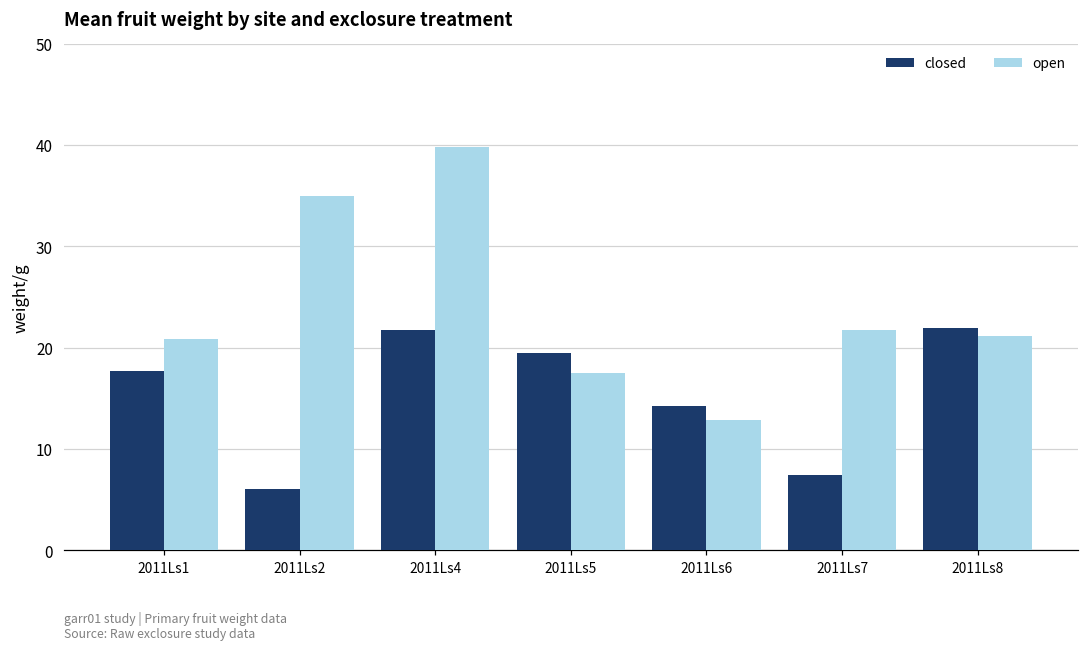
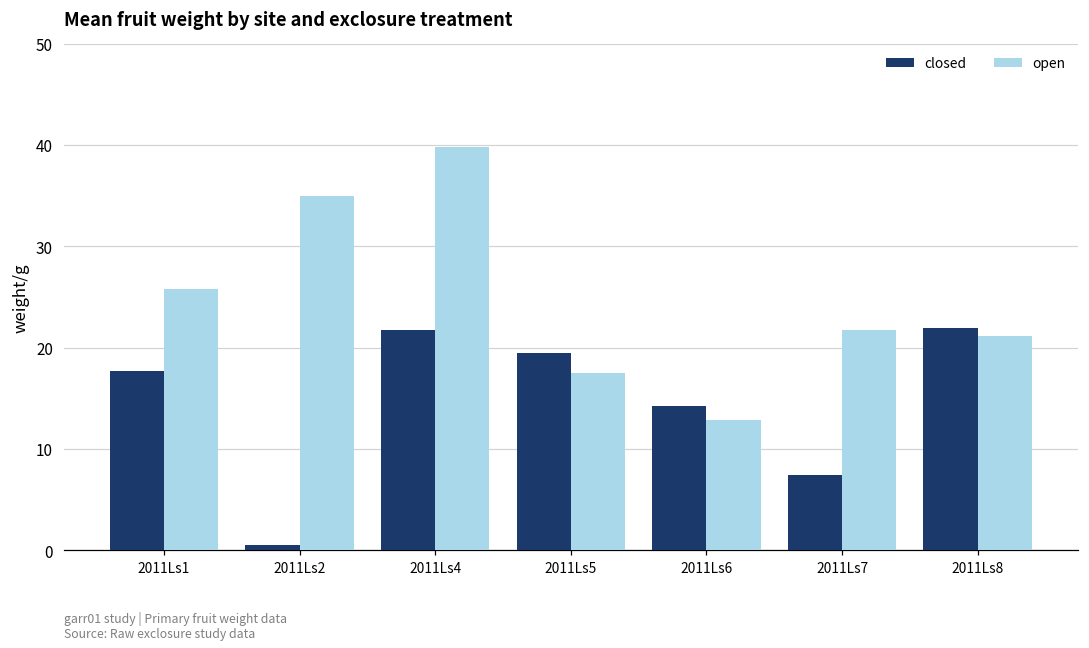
  {
    "closed": {
      "2011Ls1": 18,
-     "2011Ls2": 6,
+     "2011Ls2": 1,
      "2011Ls4": 22,
      "2011Ls5": 19,
      "2011Ls6": 14,
      "2011Ls7": 7,
      "2011Ls8": 22
    },
    "open": {
-     "2011Ls1": 21,
+     "2011Ls1": 26,
      "2011Ls2": 35,
      "2011Ls4": 40,
      "2011Ls5": 18,
      "2011Ls6": 13,
      "2011Ls7": 22,
      "2011Ls8": 21
    }
  }
